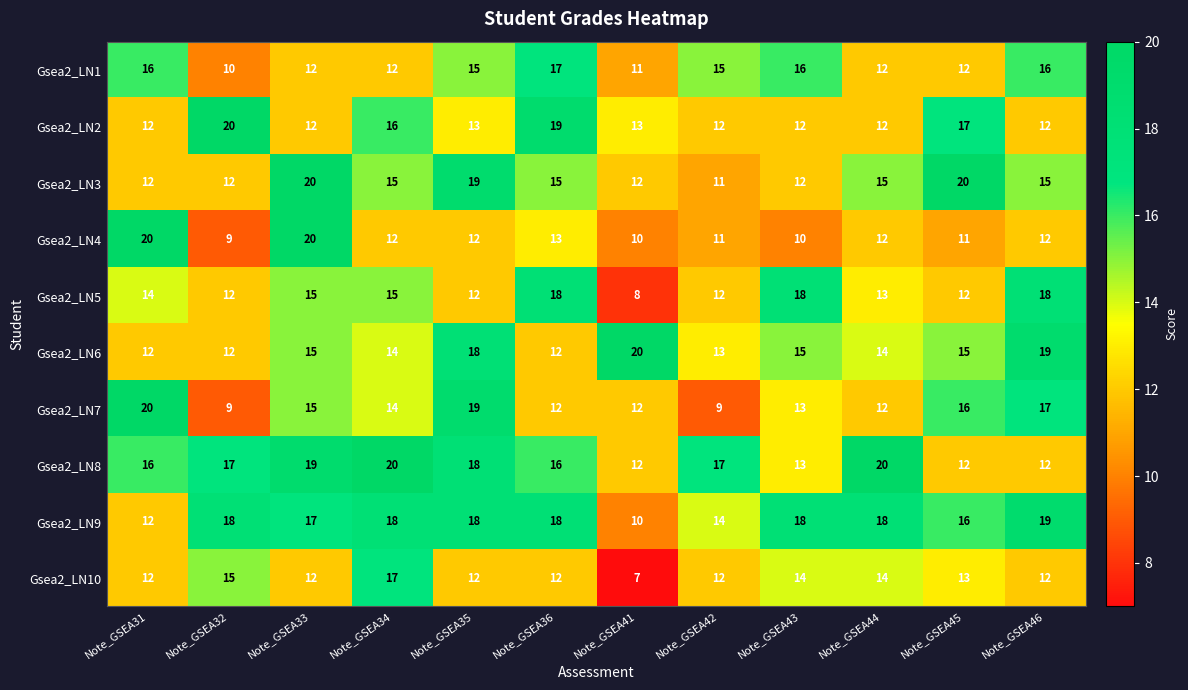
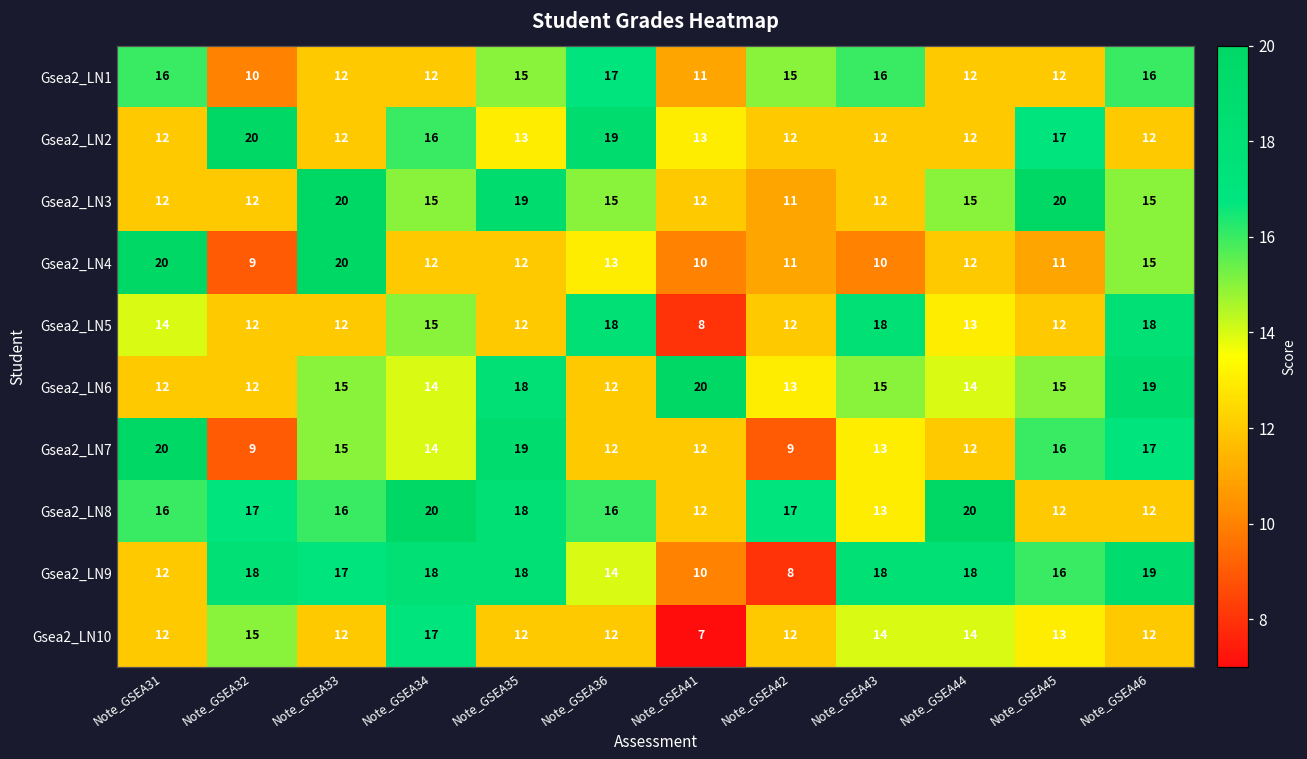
  {
    "Gsea2_LN1": {
      "Note_GSEA31": 16,
      "Note_GSEA32": 10,
      "Note_GSEA33": 12,
      "Note_GSEA34": 12,
      "Note_GSEA35": 15,
      "Note_GSEA36": 17,
      "Note_GSEA41": 11,
      "Note_GSEA42": 15,
      "Note_GSEA43": 16,
      "Note_GSEA44": 12,
      "Note_GSEA45": 12,
      "Note_GSEA46": 16
    },
    "Gsea2_LN2": {
      "Note_GSEA31": 12,
      "Note_GSEA32": 20,
      "Note_GSEA33": 12,
      "Note_GSEA34": 16,
      "Note_GSEA35": 13,
      "Note_GSEA36": 19,
      "Note_GSEA41": 13,
      "Note_GSEA42": 12,
      "Note_GSEA43": 12,
      "Note_GSEA44": 12,
      "Note_GSEA45": 17,
      "Note_GSEA46": 12
    },
    "Gsea2_LN3": {
      "Note_GSEA31": 12,
      "Note_GSEA32": 12,
      "Note_GSEA33": 20,
      "Note_GSEA34": 15,
      "Note_GSEA35": 19,
      "Note_GSEA36": 15,
      "Note_GSEA41": 12,
      "Note_GSEA42": 11,
      "Note_GSEA43": 12,
      "Note_GSEA44": 15,
      "Note_GSEA45": 20,
      "Note_GSEA46": 15
    },
    "Gsea2_LN4": {
      "Note_GSEA31": 20,
      "Note_GSEA32": 9,
      "Note_GSEA33": 20,
      "Note_GSEA34": 12,
      "Note_GSEA35": 12,
      "Note_GSEA36": 13,
      "Note_GSEA41": 10,
      "Note_GSEA42": 11,
      "Note_GSEA43": 10,
      "Note_GSEA44": 12,
      "Note_GSEA45": 11,
-     "Note_GSEA46": 12
+     "Note_GSEA46": 15
    },
    "Gsea2_LN5": {
      "Note_GSEA31": 14,
      "Note_GSEA32": 12,
-     "Note_GSEA33": 15,
+     "Note_GSEA33": 12,
      "Note_GSEA34": 15,
      "Note_GSEA35": 12,
      "Note_GSEA36": 18,
      "Note_GSEA41": 8,
      "Note_GSEA42": 12,
      "Note_GSEA43": 18,
      "Note_GSEA44": 13,
      "Note_GSEA45": 12,
      "Note_GSEA46": 18
    },
    "Gsea2_LN6": {
      "Note_GSEA31": 12,
      "Note_GSEA32": 12,
      "Note_GSEA33": 15,
      "Note_GSEA34": 14,
      "Note_GSEA35": 18,
      "Note_GSEA36": 12,
      "Note_GSEA41": 20,
      "Note_GSEA42": 13,
      "Note_GSEA43": 15,
      "Note_GSEA44": 14,
      "Note_GSEA45": 15,
      "Note_GSEA46": 19
    },
    "Gsea2_LN7": {
      "Note_GSEA31": 20,
      "Note_GSEA32": 9,
      "Note_GSEA33": 15,
      "Note_GSEA34": 14,
      "Note_GSEA35": 19,
      "Note_GSEA36": 12,
      "Note_GSEA41": 12,
      "Note_GSEA42": 9,
      "Note_GSEA43": 13,
      "Note_GSEA44": 12,
      "Note_GSEA45": 16,
      "Note_GSEA46": 17
    },
    "Gsea2_LN8": {
      "Note_GSEA31": 16,
      "Note_GSEA32": 17,
-     "Note_GSEA33": 19,
+     "Note_GSEA33": 16,
      "Note_GSEA34": 20,
      "Note_GSEA35": 18,
      "Note_GSEA36": 16,
      "Note_GSEA41": 12,
      "Note_GSEA42": 17,
      "Note_GSEA43": 13,
      "Note_GSEA44": 20,
      "Note_GSEA45": 12,
      "Note_GSEA46": 12
    },
    "Gsea2_LN9": {
      "Note_GSEA31": 12,
      "Note_GSEA32": 18,
      "Note_GSEA33": 17,
      "Note_GSEA34": 18,
      "Note_GSEA35": 18,
-     "Note_GSEA36": 18,
+     "Note_GSEA36": 14,
      "Note_GSEA41": 10,
-     "Note_GSEA42": 14,
+     "Note_GSEA42": 8,
      "Note_GSEA43": 18,
      "Note_GSEA44": 18,
      "Note_GSEA45": 16,
      "Note_GSEA46": 19
    },
    "Gsea2_LN10": {
      "Note_GSEA31": 12,
      "Note_GSEA32": 15,
      "Note_GSEA33": 12,
      "Note_GSEA34": 17,
      "Note_GSEA35": 12,
      "Note_GSEA36": 12,
      "Note_GSEA41": 7,
      "Note_GSEA42": 12,
      "Note_GSEA43": 14,
      "Note_GSEA44": 14,
      "Note_GSEA45": 13,
      "Note_GSEA46": 12
    }
  }
